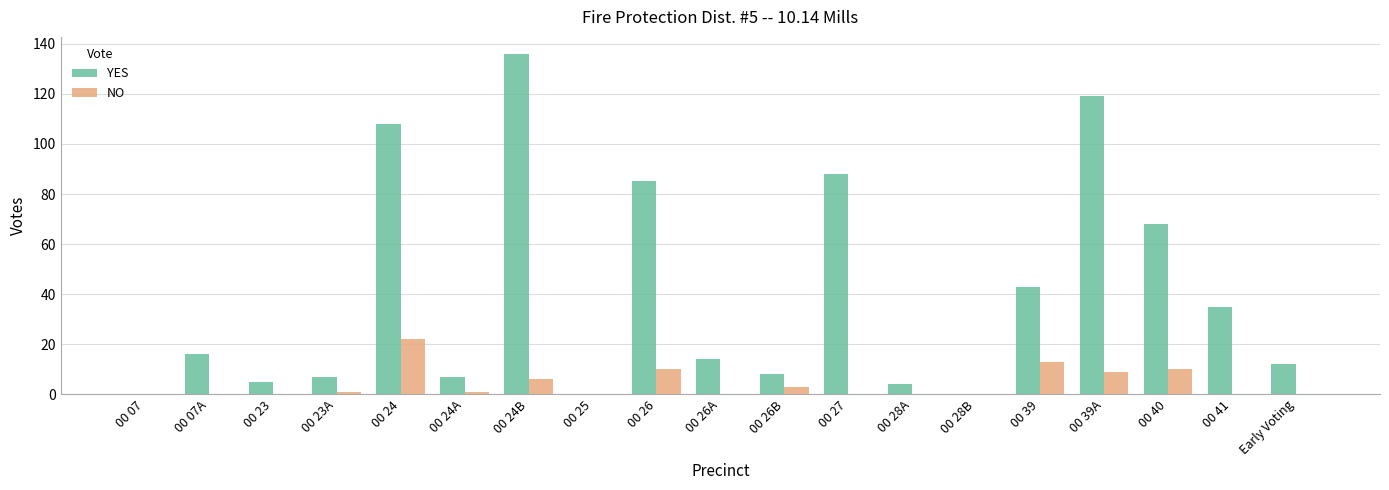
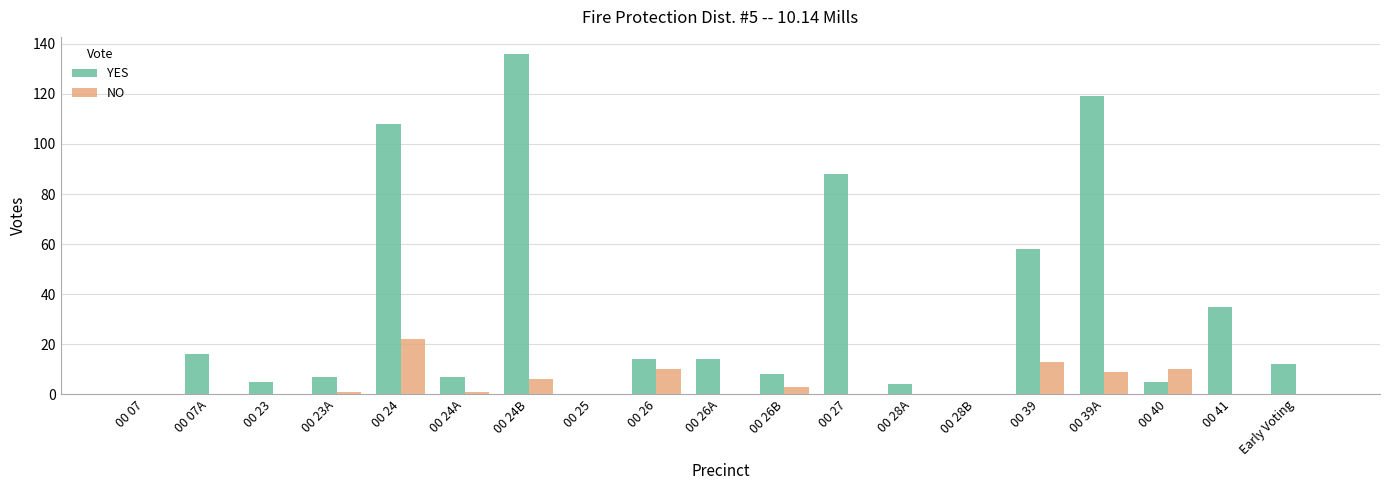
  {
    "YES": {
      "00 07": 0,
      "00 07A": 16,
      "00 23": 5,
      "00 23A": 7,
      "00 24": 108,
      "00 24A": 7,
      "00 24B": 136,
      "00 25": 0,
-     "00 26": 85,
+     "00 26": 14,
      "00 26A": 14,
      "00 26B": 8,
      "00 27": 88,
      "00 28A": 4,
      "00 28B": 0,
-     "00 39": 43,
+     "00 39": 58,
      "00 39A": 119,
-     "00 40": 68,
+     "00 40": 5,
      "00 41": 35,
      "Early Voting": 12
    },
    "NO": {
      "00 07": 0,
      "00 07A": 0,
      "00 23": 0,
      "00 23A": 1,
      "00 24": 22,
      "00 24A": 1,
      "00 24B": 6,
      "00 25": 0,
      "00 26": 10,
      "00 26A": 0,
      "00 26B": 3,
      "00 27": 0,
      "00 28A": 0,
      "00 28B": 0,
      "00 39": 13,
      "00 39A": 9,
      "00 40": 10,
      "00 41": 0,
      "Early Voting": 0
    }
  }
